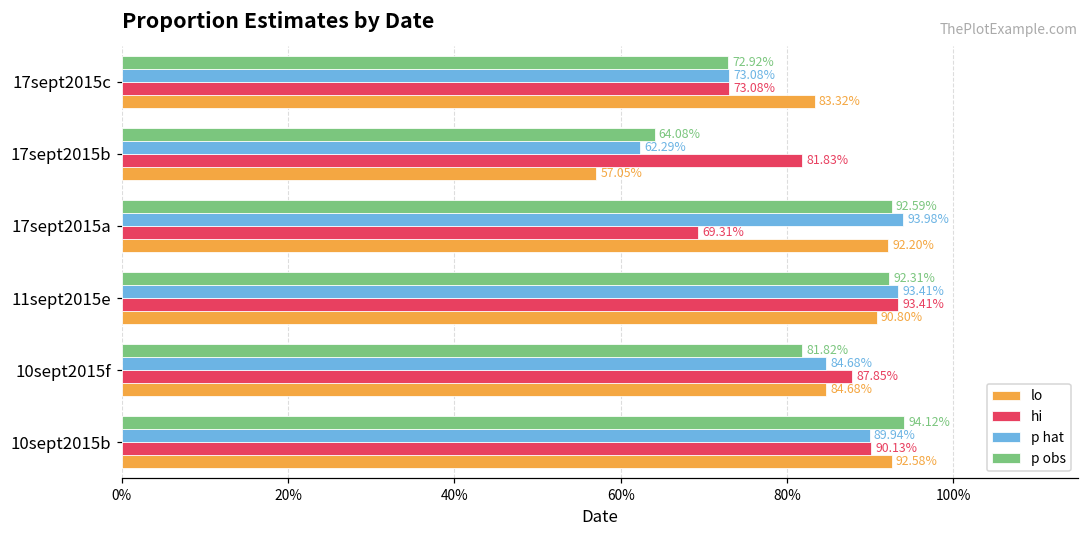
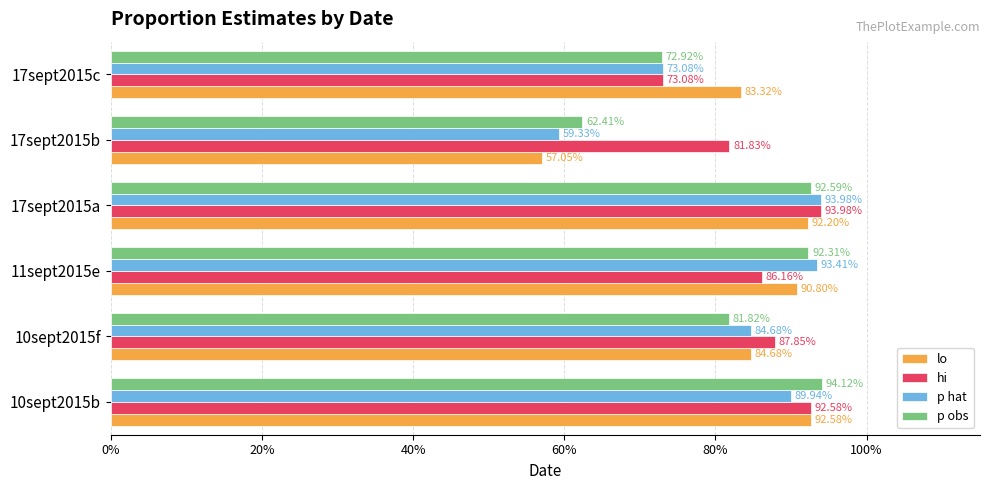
  {
    "lo": {
      "17sept2015c": "83.32%",
      "17sept2015b": "57.05%",
      "17sept2015a": "92.20%",
      "11sept2015e": "90.80%",
      "10sept2015f": "84.68%",
      "10sept2015b": "92.58%"
    },
    "hi": {
      "17sept2015c": "73.08%",
      "17sept2015b": "81.83%",
-     "17sept2015a": "69.31%",
-     "11sept2015e": "93.41%",
+     "17sept2015a": "93.98%",
+     "11sept2015e": "86.16%",
      "10sept2015f": "87.85%",
-     "10sept2015b": "90.13%"
+     "10sept2015b": "92.58%"
    },
    "p hat": {
      "17sept2015c": "73.08%",
-     "17sept2015b": "62.29%",
+     "17sept2015b": "59.33%",
      "17sept2015a": "93.98%",
      "11sept2015e": "93.41%",
      "10sept2015f": "84.68%",
      "10sept2015b": "89.94%"
    },
    "p obs": {
      "17sept2015c": "72.92%",
-     "17sept2015b": "64.08%",
+     "17sept2015b": "62.41%",
      "17sept2015a": "92.59%",
      "11sept2015e": "92.31%",
      "10sept2015f": "81.82%",
      "10sept2015b": "94.12%"
    }
  }
